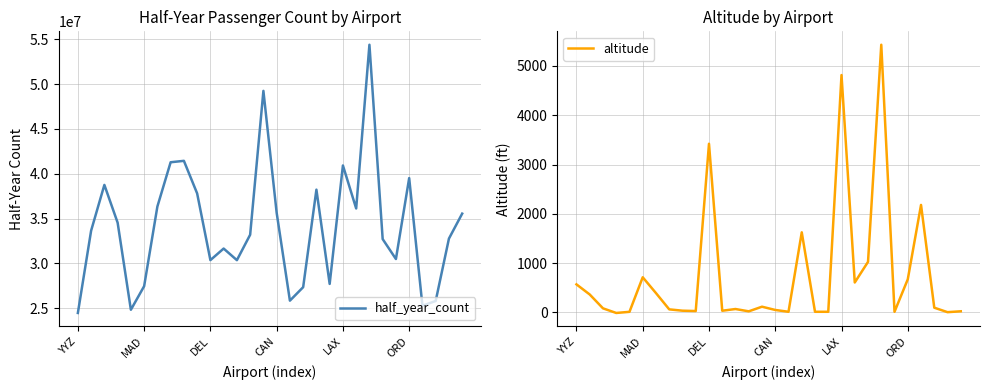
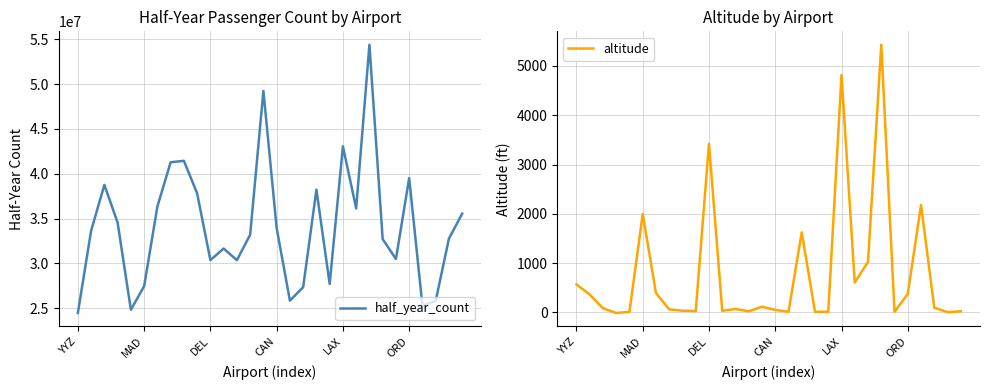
  {
    "Half-Year Passenger Count by Airport": {
      "YYZ": 24000000,
      "MAD": 27000000,
      "DEL": 30000000,
-     "CAN": 36000000,
-     "LAX": 41000000,
+     "CAN": 34000000,
+     "LAX": 43000000,
      "ORD": 40000000
    },
    "Altitude by Airport": {
      "YYZ": 600,
-     "MAD": 700,
+     "MAD": 2000,
      "DEL": 3400,
      "CAN": 100,
      "LAX": 4800,
-     "ORD": 700
+     "ORD": 400
    }
  }
